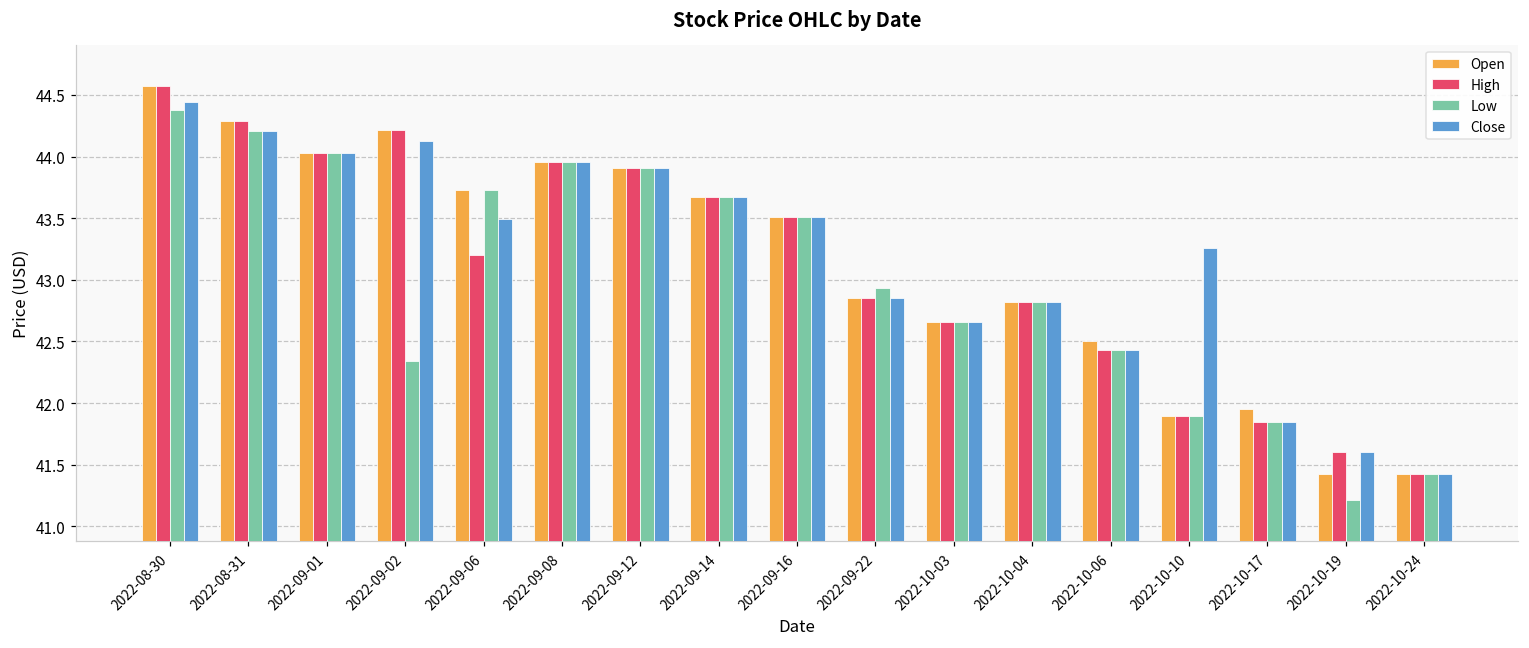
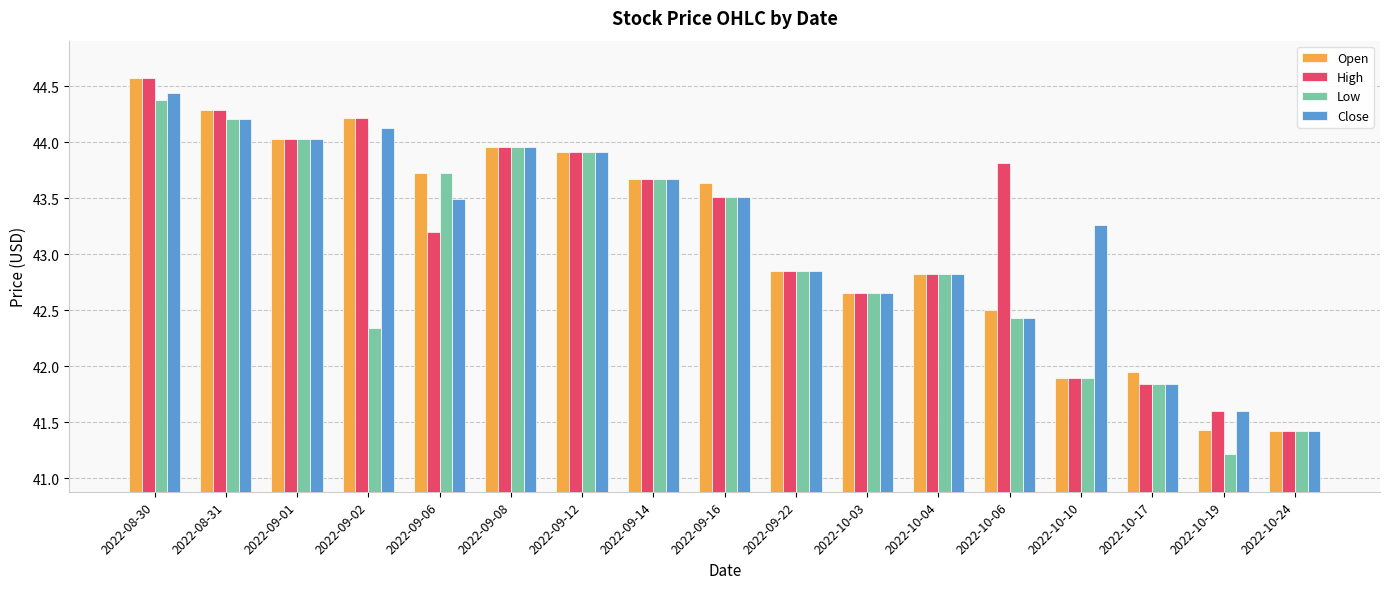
  {
    "Open": {
      "2022-08-30": 44.57,
      "2022-08-31": 44.29,
      "2022-09-01": 44.03,
      "2022-09-02": 44.21,
      "2022-09-06": 43.73,
      "2022-09-08": 43.96,
      "2022-09-12": 43.91,
      "2022-09-14": 43.67,
-     "2022-09-16": 43.51,
+     "2022-09-16": 43.63,
      "2022-09-22": 42.85,
      "2022-10-03": 42.66,
      "2022-10-04": 42.82,
      "2022-10-06": 42.50,
      "2022-10-10": 41.89,
      "2022-10-17": 41.95,
      "2022-10-19": 41.43,
      "2022-10-24": 41.42
    },
    "High": {
      "2022-08-30": 44.57,
      "2022-08-31": 44.29,
      "2022-09-01": 44.03,
      "2022-09-02": 44.21,
      "2022-09-06": 43.20,
      "2022-09-08": 43.96,
      "2022-09-12": 43.91,
      "2022-09-14": 43.67,
      "2022-09-16": 43.51,
      "2022-09-22": 42.85,
      "2022-10-03": 42.66,
      "2022-10-04": 42.82,
-     "2022-10-06": 42.43,
+     "2022-10-06": 43.81,
      "2022-10-10": 41.89,
      "2022-10-17": 41.84,
      "2022-10-19": 41.60,
      "2022-10-24": 41.42
    },
    "Low": {
      "2022-08-30": 44.37,
      "2022-08-31": 44.21,
      "2022-09-01": 44.03,
      "2022-09-02": 42.34,
      "2022-09-06": 43.73,
      "2022-09-08": 43.96,
      "2022-09-12": 43.91,
      "2022-09-14": 43.67,
      "2022-09-16": 43.51,
-     "2022-09-22": 42.93,
+     "2022-09-22": 42.85,
      "2022-10-03": 42.66,
      "2022-10-04": 42.82,
      "2022-10-06": 42.43,
      "2022-10-10": 41.89,
      "2022-10-17": 41.84,
      "2022-10-19": 41.22,
      "2022-10-24": 41.42
    },
    "Close": {
      "2022-08-30": 44.44,
      "2022-08-31": 44.21,
      "2022-09-01": 44.03,
      "2022-09-02": 44.13,
      "2022-09-06": 43.50,
      "2022-09-08": 43.96,
      "2022-09-12": 43.91,
      "2022-09-14": 43.67,
      "2022-09-16": 43.51,
      "2022-09-22": 42.85,
      "2022-10-03": 42.66,
      "2022-10-04": 42.82,
      "2022-10-06": 42.43,
      "2022-10-10": 43.26,
      "2022-10-17": 41.84,
      "2022-10-19": 41.60,
      "2022-10-24": 41.42
    }
  }
